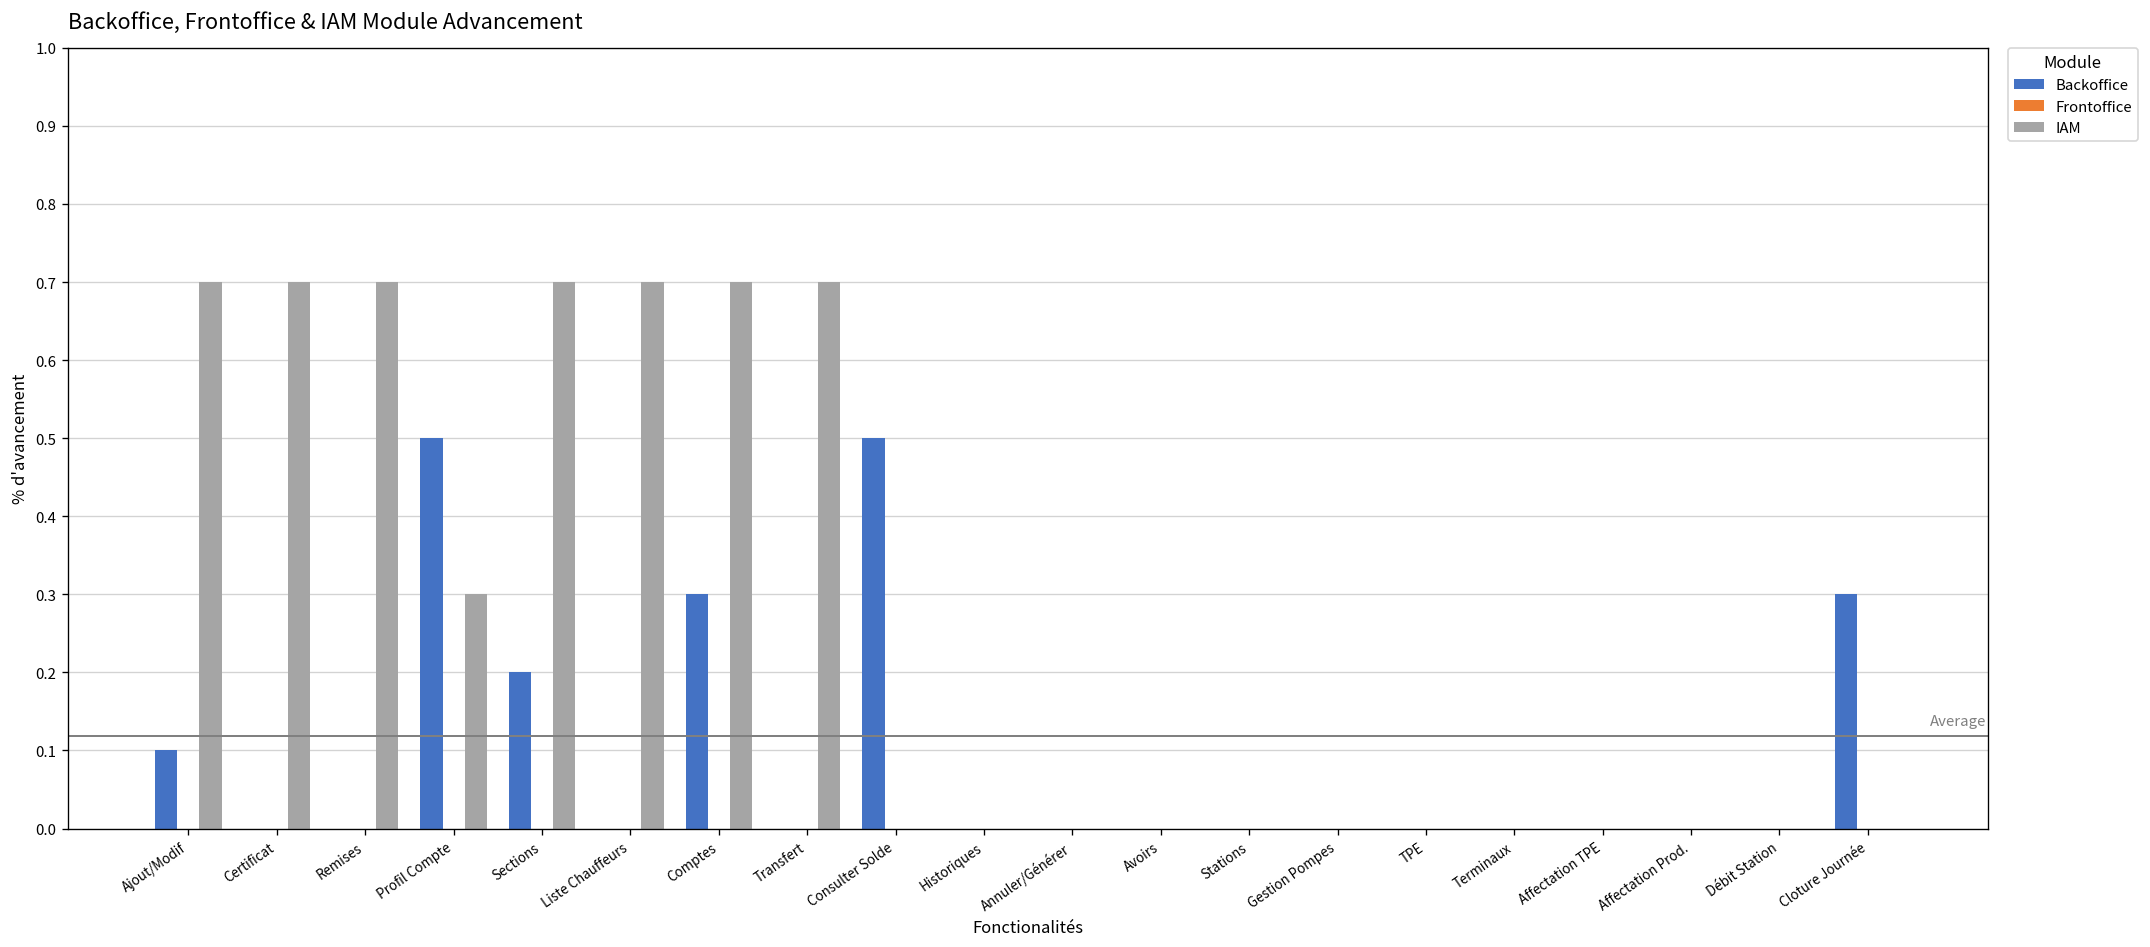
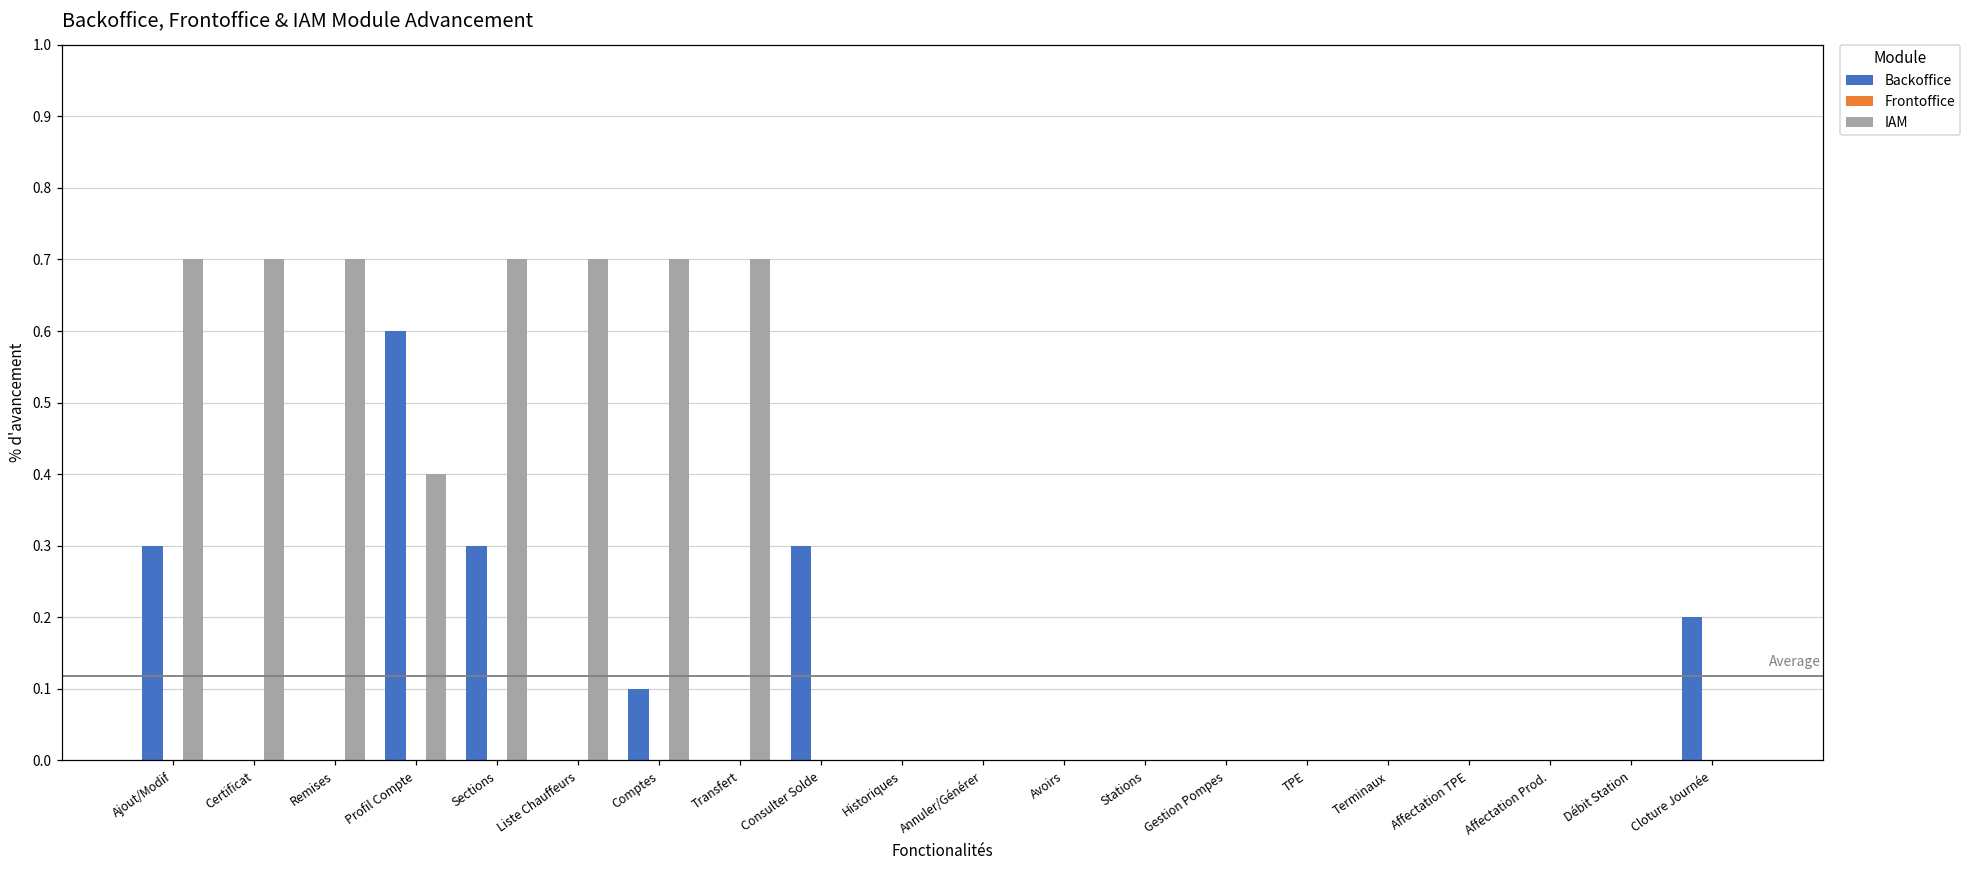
  {
    "Backoffice": {
-     "Ajout/Modif": 0.1,
+     "Ajout/Modif": 0.3,
      "Certificat": 0.0,
      "Remises": 0.0,
-     "Profil Compte": 0.5,
-     "Sections": 0.2,
+     "Profil Compte": 0.6,
+     "Sections": 0.3,
      "Liste Chauffeurs": 0.0,
-     "Comptes": 0.3,
+     "Comptes": 0.1,
      "Transfert": 0.0,
-     "Consulter Solde": 0.5,
+     "Consulter Solde": 0.3,
      "Historiques": 0.0,
      "Annuler/Générer": 0.0,
      "Avoirs": 0.0,
      "Stations": 0.0,
      "Gestion Pompes": 0.0,
      "TPE": 0.0,
      "Terminaux": 0.0,
      "Affectation TPE": 0.0,
      "Affectation Prod.": 0.0,
      "Débit Station": 0.0,
-     "Cloture Journée": 0.3
+     "Cloture Journée": 0.2
    },
    "Frontoffice": {
      "Ajout/Modif": 0.0,
      "Certificat": 0.0,
      "Remises": 0.0,
      "Profil Compte": 0.0,
      "Sections": 0.0,
      "Liste Chauffeurs": 0.0,
      "Comptes": 0.0,
      "Transfert": 0.0,
      "Consulter Solde": 0.0,
      "Historiques": 0.0,
      "Annuler/Générer": 0.0,
      "Avoirs": 0.0,
      "Stations": 0.0,
      "Gestion Pompes": 0.0,
      "TPE": 0.0,
      "Terminaux": 0.0,
      "Affectation TPE": 0.0,
      "Affectation Prod.": 0.0,
      "Débit Station": 0.0,
      "Cloture Journée": 0.0
    },
    "IAM": {
      "Ajout/Modif": 0.7,
      "Certificat": 0.7,
      "Remises": 0.7,
-     "Profil Compte": 0.3,
+     "Profil Compte": 0.4,
      "Sections": 0.7,
      "Liste Chauffeurs": 0.7,
      "Comptes": 0.7,
      "Transfert": 0.7,
      "Consulter Solde": 0.0,
      "Historiques": 0.0,
      "Annuler/Générer": 0.0,
      "Avoirs": 0.0,
      "Stations": 0.0,
      "Gestion Pompes": 0.0,
      "TPE": 0.0,
      "Terminaux": 0.0,
      "Affectation TPE": 0.0,
      "Affectation Prod.": 0.0,
      "Débit Station": 0.0,
      "Cloture Journée": 0.0
    }
  }
